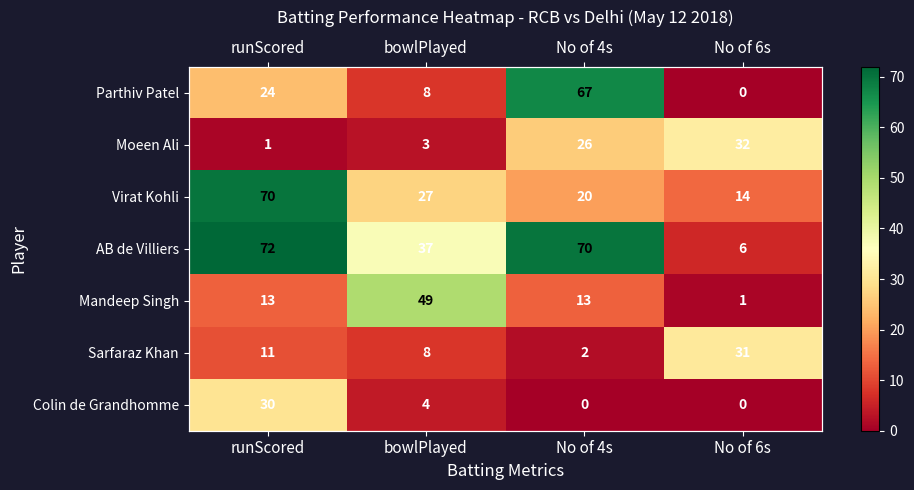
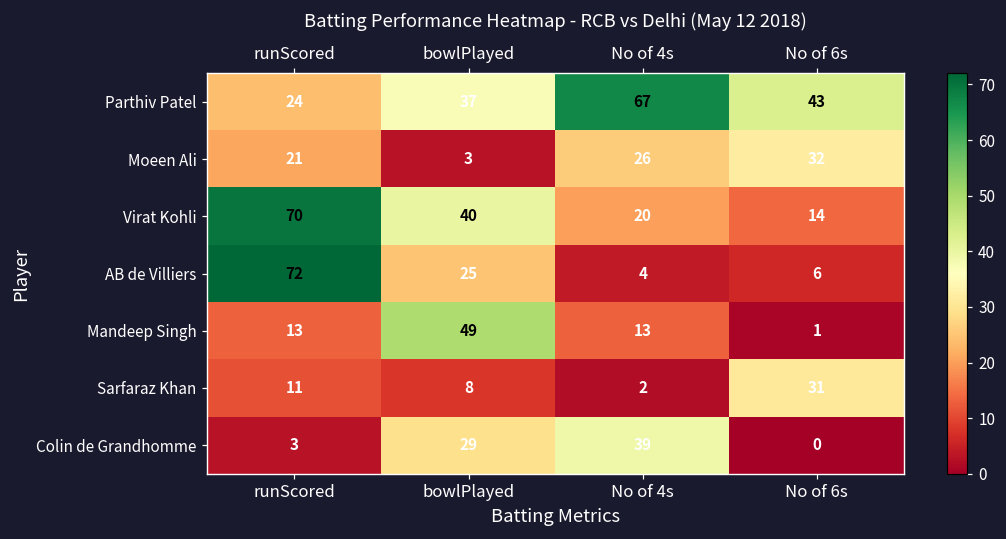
  {
    "Parthiv Patel": {
      "runScored": 24,
-     "bowlPlayed": 8,
+     "bowlPlayed": 37,
      "No of 4s": 67,
-     "No of 6s": 0
+     "No of 6s": 43
    },
    "Moeen Ali": {
-     "runScored": 1,
+     "runScored": 21,
      "bowlPlayed": 3,
      "No of 4s": 26,
      "No of 6s": 32
    },
    "Virat Kohli": {
      "runScored": 70,
-     "bowlPlayed": 27,
+     "bowlPlayed": 40,
      "No of 4s": 20,
      "No of 6s": 14
    },
    "AB de Villiers": {
      "runScored": 72,
-     "bowlPlayed": 37,
-     "No of 4s": 70,
+     "bowlPlayed": 25,
+     "No of 4s": 4,
      "No of 6s": 6
    },
    "Mandeep Singh": {
      "runScored": 13,
      "bowlPlayed": 49,
      "No of 4s": 13,
      "No of 6s": 1
    },
    "Sarfaraz Khan": {
      "runScored": 11,
      "bowlPlayed": 8,
      "No of 4s": 2,
      "No of 6s": 31
    },
    "Colin de Grandhomme": {
-     "runScored": 30,
-     "bowlPlayed": 4,
-     "No of 4s": 0,
+     "runScored": 3,
+     "bowlPlayed": 29,
+     "No of 4s": 39,
      "No of 6s": 0
    }
  }
